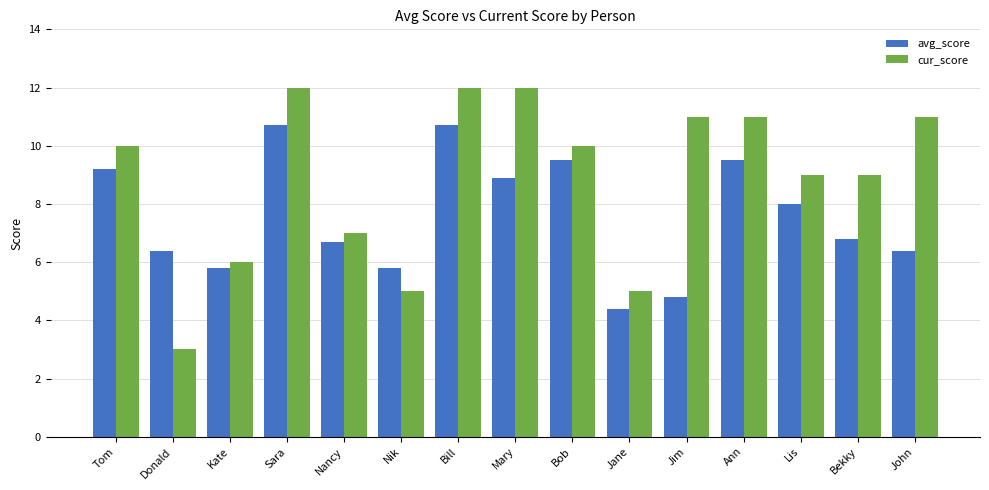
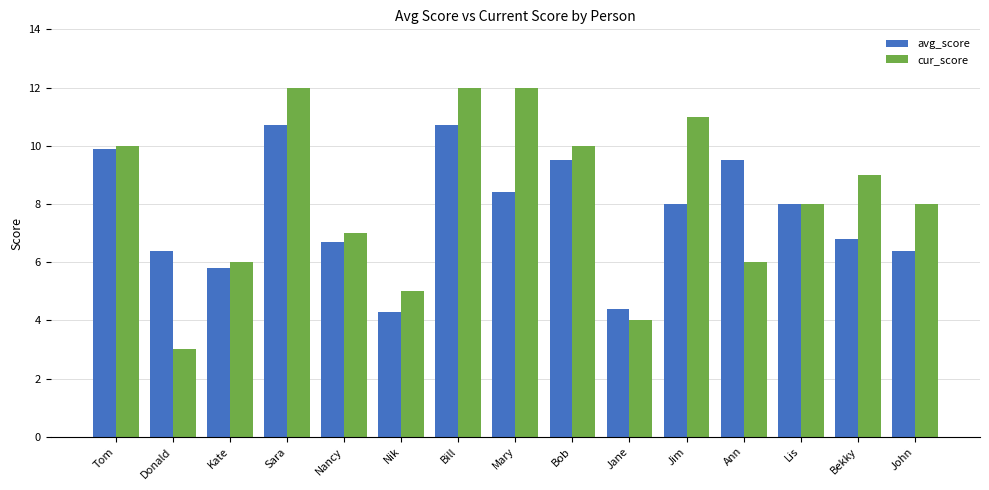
  {
    "avg_score": {
-     "Tom": 9.2,
+     "Tom": 9.9,
      "Donald": 6.4,
      "Kate": 5.8,
      "Sara": 10.7,
      "Nancy": 6.7,
-     "Nik": 5.8,
+     "Nik": 4.3,
      "Bill": 10.7,
-     "Mary": 8.9,
+     "Mary": 8.4,
      "Bob": 9.5,
      "Jane": 4.4,
-     "Jim": 4.8,
+     "Jim": 8.0,
      "Ann": 9.5,
      "Lis": 8.0,
      "Bekky": 6.8,
      "John": 6.4
    },
    "cur_score": {
      "Tom": 10,
      "Donald": 3,
      "Kate": 6,
      "Sara": 12,
      "Nancy": 7,
      "Nik": 5,
      "Bill": 12,
      "Mary": 12,
      "Bob": 10,
-     "Jane": 5,
+     "Jane": 4,
      "Jim": 11,
-     "Ann": 11,
-     "Lis": 9,
+     "Ann": 6,
+     "Lis": 8,
      "Bekky": 9,
-     "John": 11
+     "John": 8
    }
  }
